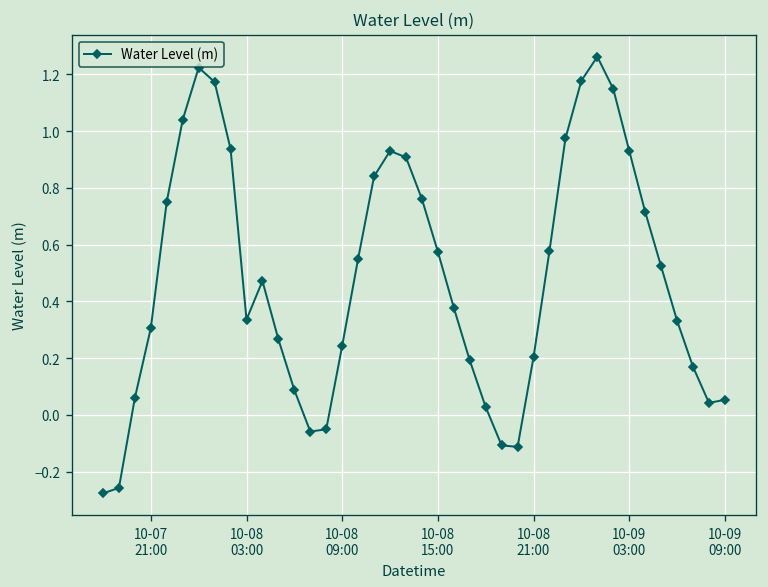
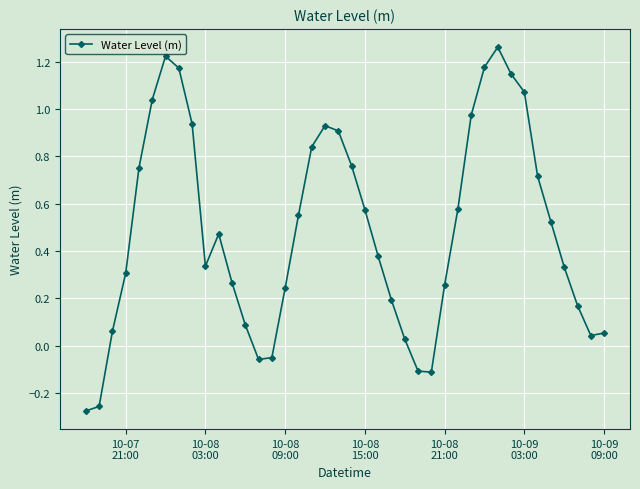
  {
    "10-07 21:00": 0.31,
    "10-08 03:00": 0.34,
    "10-08 09:00": 0.24,
    "10-08 15:00": 0.58,
-   "10-08 21:00": 0.20,
-   "10-09 03:00": 0.93,
+   "10-08 21:00": 0.26,
+   "10-09 03:00": 1.07,
    "10-09 09:00": 0.05
  }
